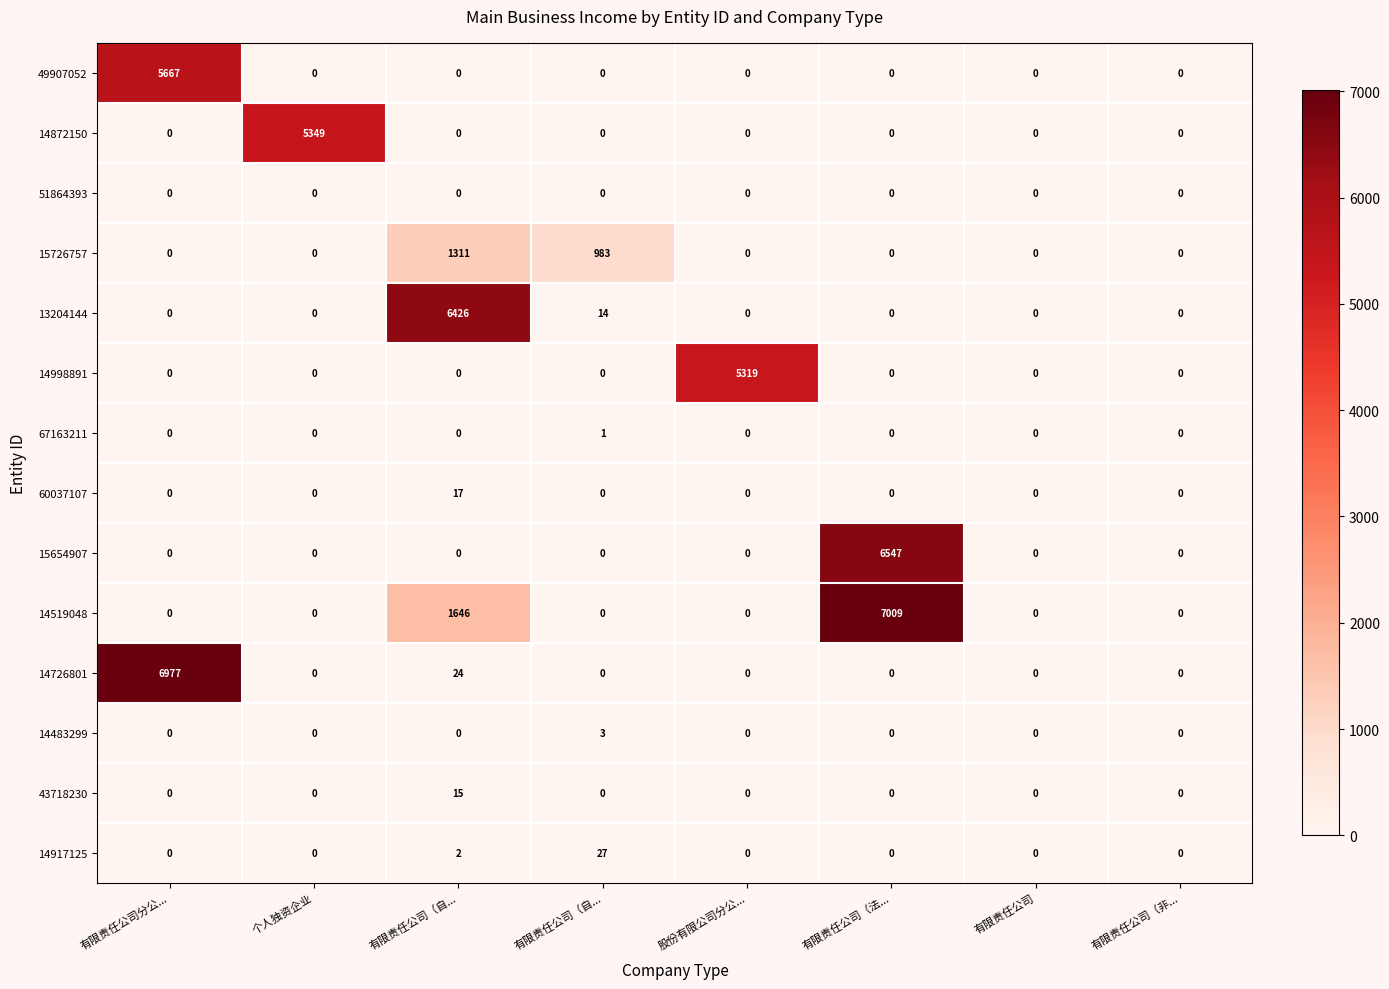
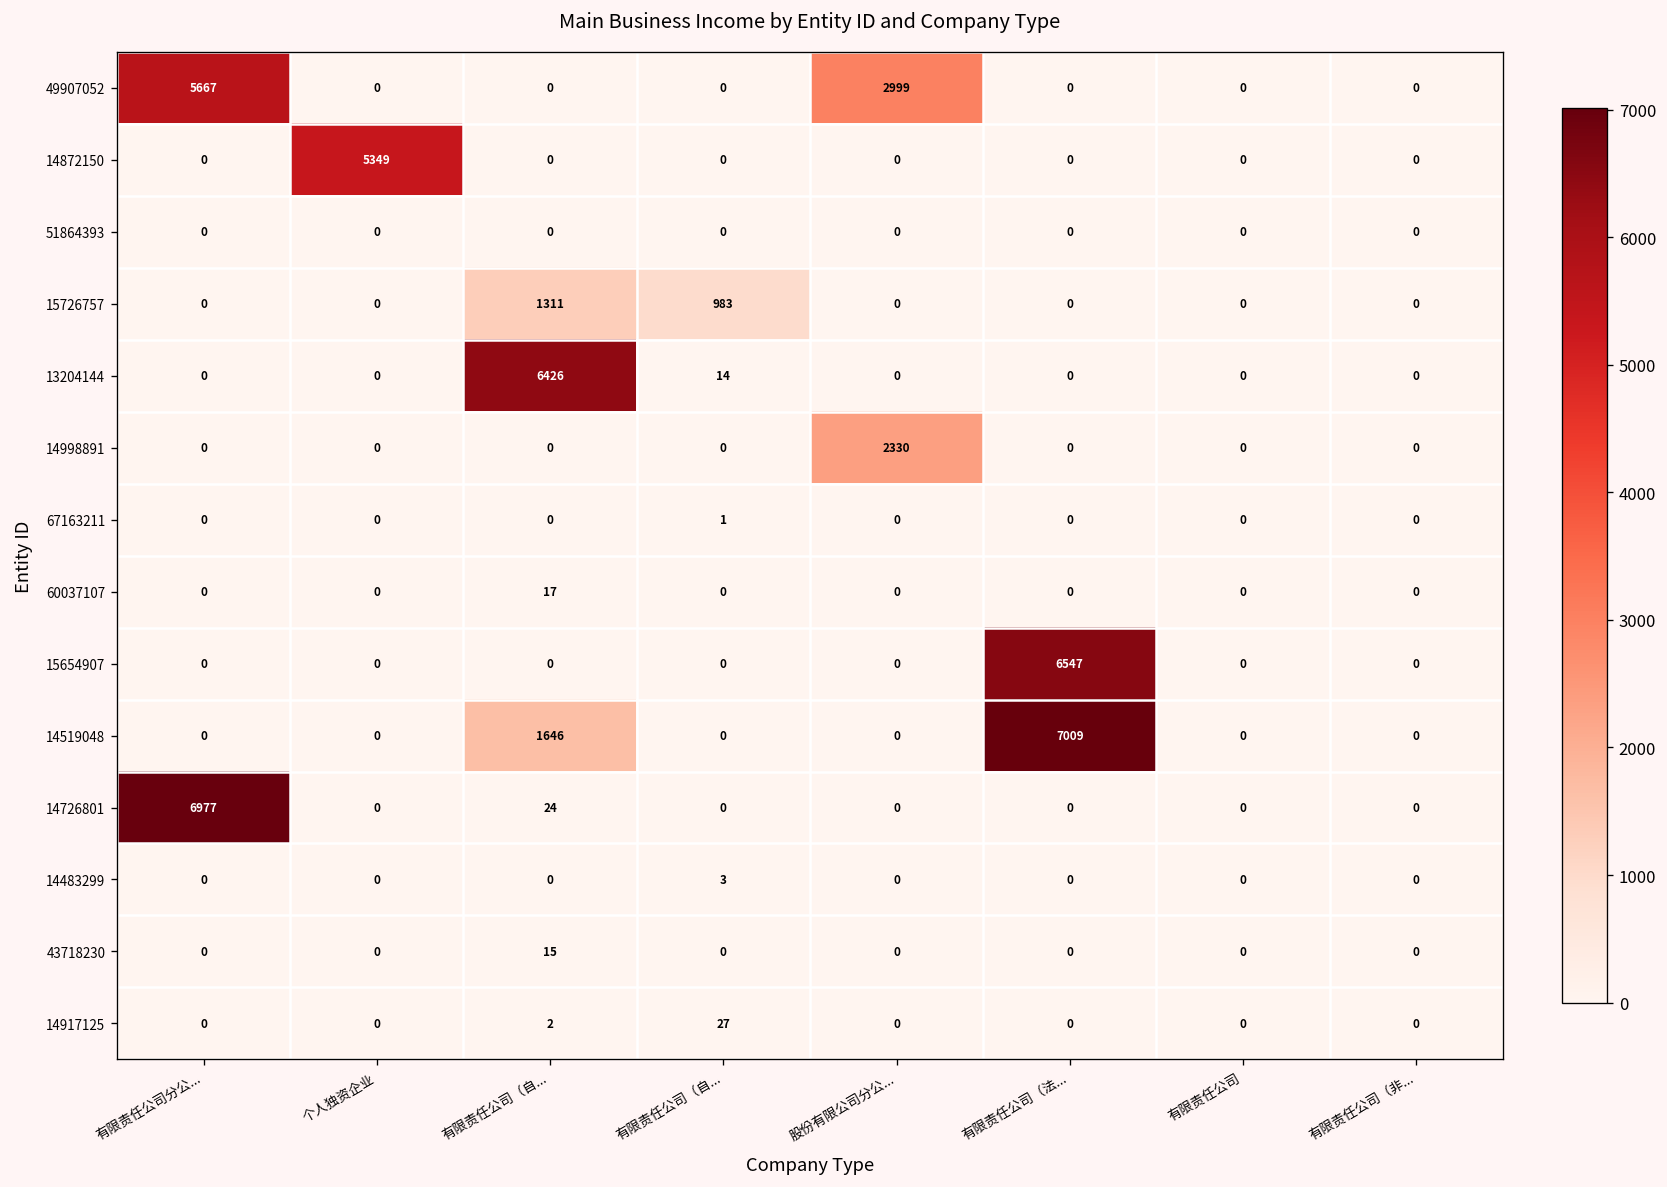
  {
    "49907052": {
      "有限责任公司分公...": 5667,
      "个人独资企业": 0,
-     "股份有限公司分公...": 0,
+     "股份有限公司分公...": 2999,
      "有限责任公司（法...": 0,
      "有限责任公司": 0,
      "有限责任公司（非...": 0
    },
    "14872150": {
      "有限责任公司分公...": 0,
      "个人独资企业": 5349,
      "股份有限公司分公...": 0,
      "有限责任公司（法...": 0,
      "有限责任公司": 0,
      "有限责任公司（非...": 0
    },
    "51864393": {
      "有限责任公司分公...": 0,
      "个人独资企业": 0,
      "股份有限公司分公...": 0,
      "有限责任公司（法...": 0,
      "有限责任公司": 0,
      "有限责任公司（非...": 0
    },
    "15726757": {
      "有限责任公司分公...": 0,
      "个人独资企业": 0,
      "股份有限公司分公...": 0,
      "有限责任公司（法...": 0,
      "有限责任公司": 0,
      "有限责任公司（非...": 0
    },
    "13204144": {
      "有限责任公司分公...": 0,
      "个人独资企业": 0,
      "股份有限公司分公...": 0,
      "有限责任公司（法...": 0,
      "有限责任公司": 0,
      "有限责任公司（非...": 0
    },
    "14998891": {
      "有限责任公司分公...": 0,
      "个人独资企业": 0,
-     "股份有限公司分公...": 5319,
+     "股份有限公司分公...": 2330,
      "有限责任公司（法...": 0,
      "有限责任公司": 0,
      "有限责任公司（非...": 0
    },
    "67163211": {
      "有限责任公司分公...": 0,
      "个人独资企业": 0,
      "股份有限公司分公...": 0,
      "有限责任公司（法...": 0,
      "有限责任公司": 0,
      "有限责任公司（非...": 0
    },
    "60037107": {
      "有限责任公司分公...": 0,
      "个人独资企业": 0,
      "股份有限公司分公...": 0,
      "有限责任公司（法...": 0,
      "有限责任公司": 0,
      "有限责任公司（非...": 0
    },
    "15654907": {
      "有限责任公司分公...": 0,
      "个人独资企业": 0,
      "股份有限公司分公...": 0,
      "有限责任公司（法...": 6547,
      "有限责任公司": 0,
      "有限责任公司（非...": 0
    },
    "14519048": {
      "有限责任公司分公...": 0,
      "个人独资企业": 0,
      "股份有限公司分公...": 0,
      "有限责任公司（法...": 7009,
      "有限责任公司": 0,
      "有限责任公司（非...": 0
    },
    "14726801": {
      "有限责任公司分公...": 6977,
      "个人独资企业": 0,
      "股份有限公司分公...": 0,
      "有限责任公司（法...": 0,
      "有限责任公司": 0,
      "有限责任公司（非...": 0
    },
    "14483299": {
      "有限责任公司分公...": 0,
      "个人独资企业": 0,
      "股份有限公司分公...": 0,
      "有限责任公司（法...": 0,
      "有限责任公司": 0,
      "有限责任公司（非...": 0
    },
    "43718230": {
      "有限责任公司分公...": 0,
      "个人独资企业": 0,
      "股份有限公司分公...": 0,
      "有限责任公司（法...": 0,
      "有限责任公司": 0,
      "有限责任公司（非...": 0
    },
    "14917125": {
      "有限责任公司分公...": 0,
      "个人独资企业": 0,
      "股份有限公司分公...": 0,
      "有限责任公司（法...": 0,
      "有限责任公司": 0,
      "有限责任公司（非...": 0
    }
  }
